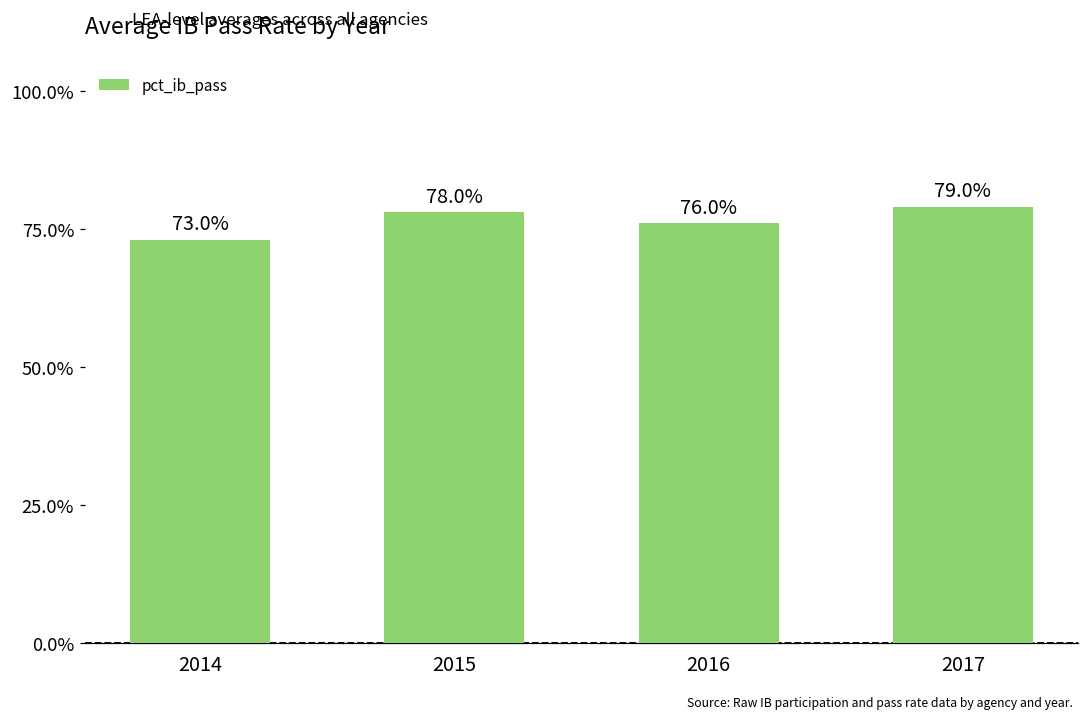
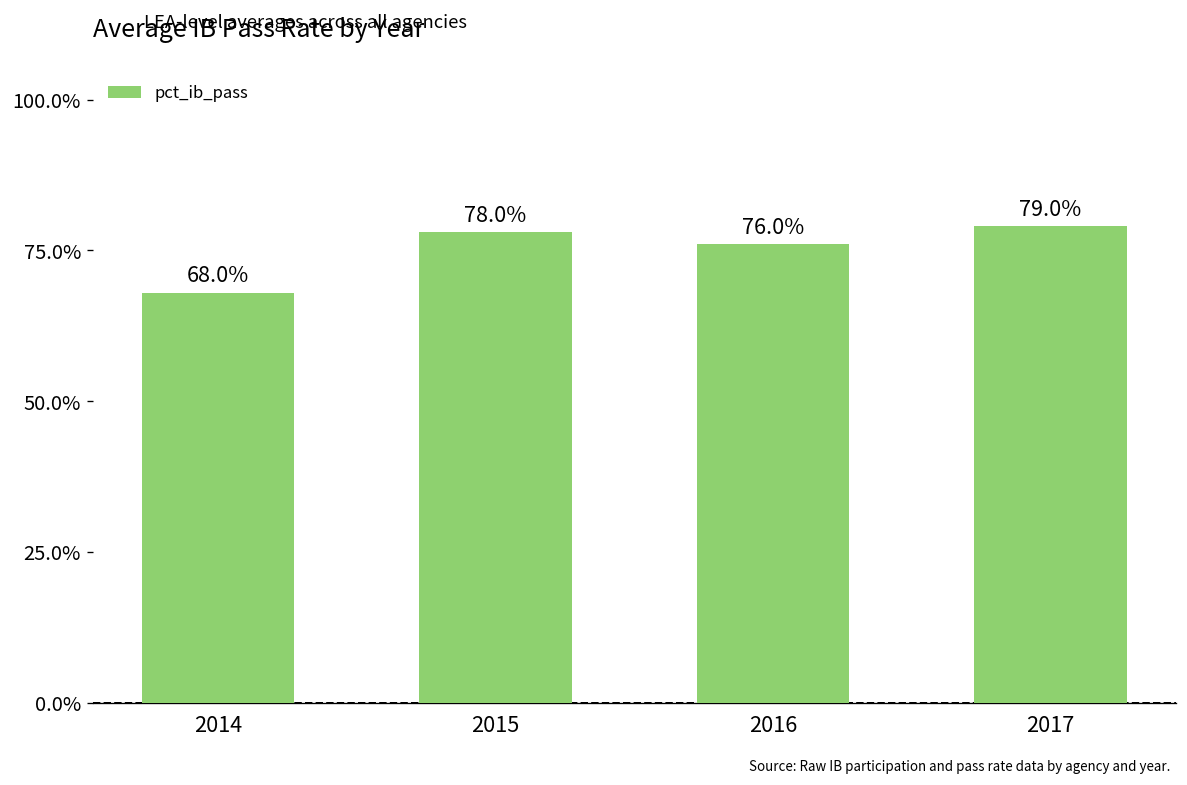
  {
-   "2014": "73.0%",
+   "2014": "68.0%",
    "2015": "78.0%",
    "2016": "76.0%",
    "2017": "79.0%"
  }
